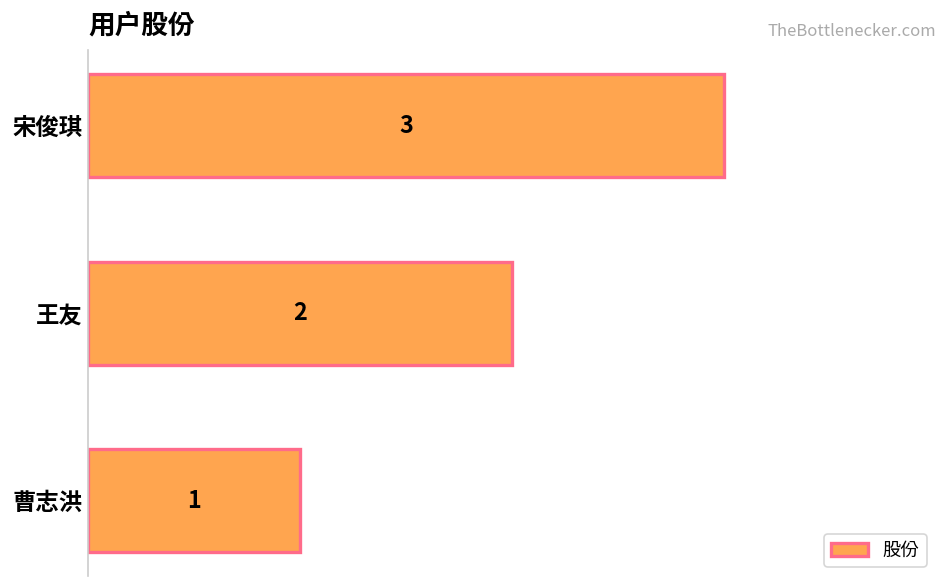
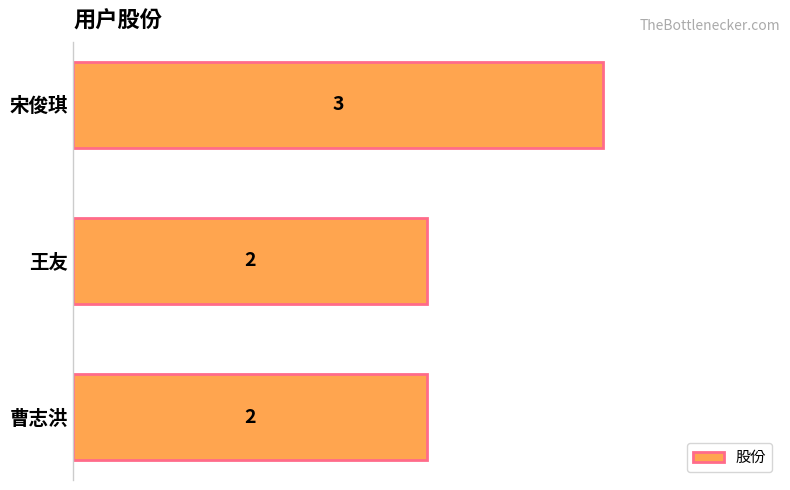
  {
    "宋俊琪": 3,
    "王友": 2,
-   "曹志洪": 1
+   "曹志洪": 2
  }
